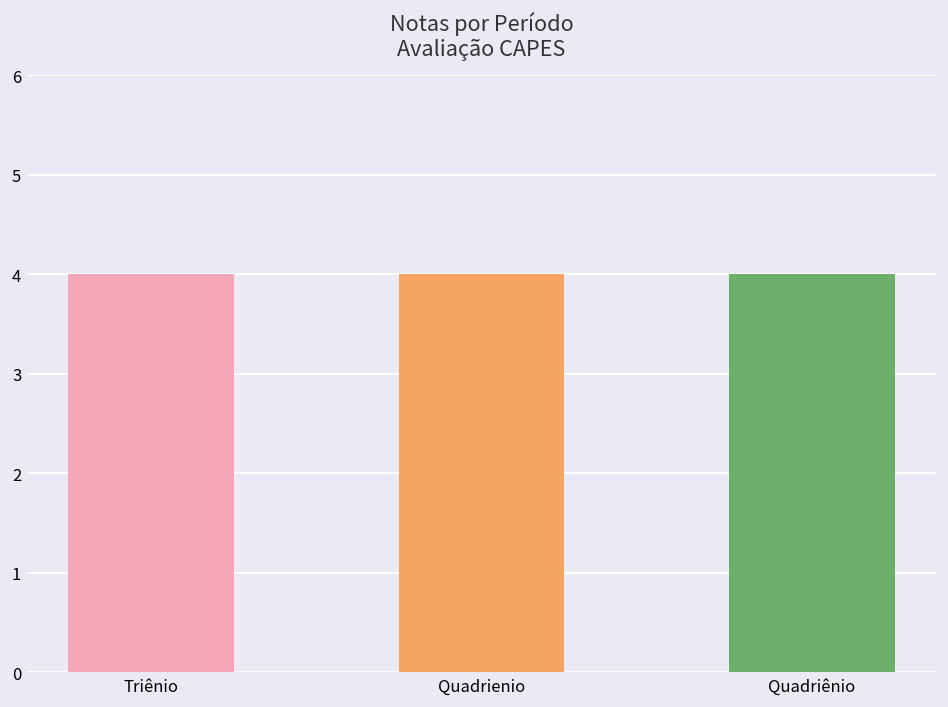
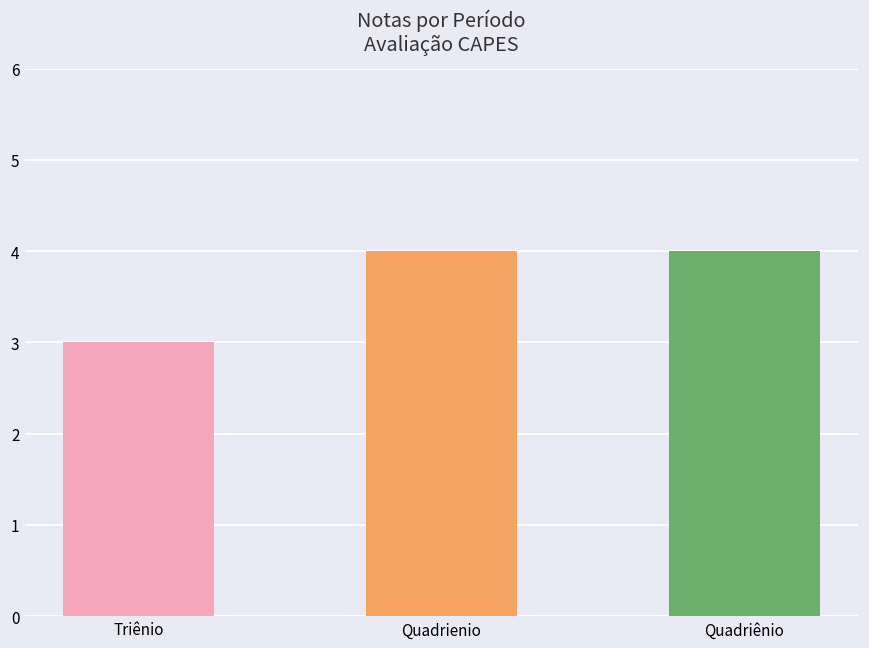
  {
-   "Triênio": 4,
+   "Triênio": 3,
    "Quadrienio": 4,
    "Quadriênio": 4
  }
